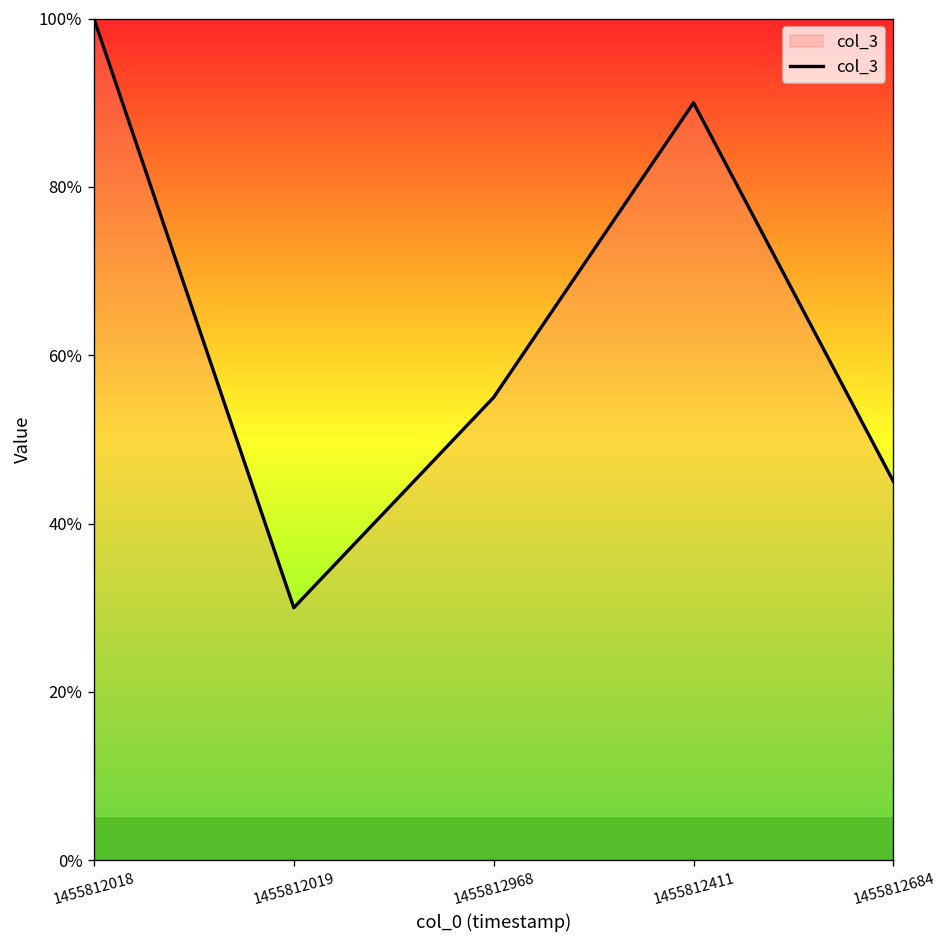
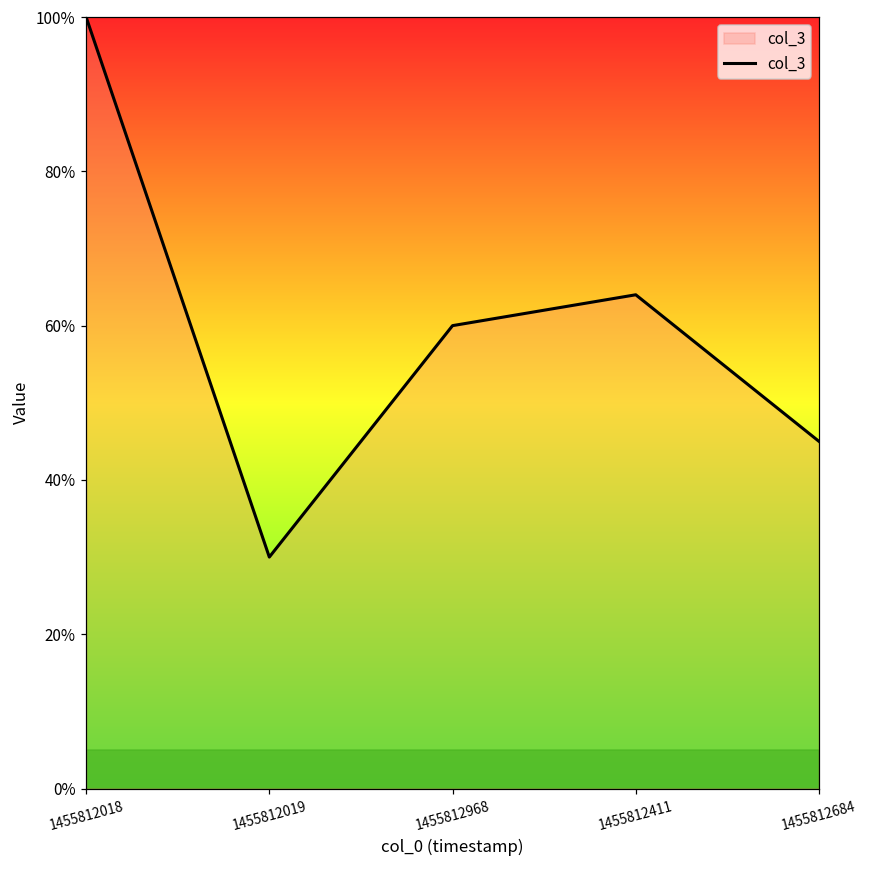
  {
    "1455812018": "100%",
    "1455812019": "30%",
-   "1455812968": "55%",
-   "1455812411": "90%",
+   "1455812968": "60%",
+   "1455812411": "64%",
    "1455812684": "45%"
  }
